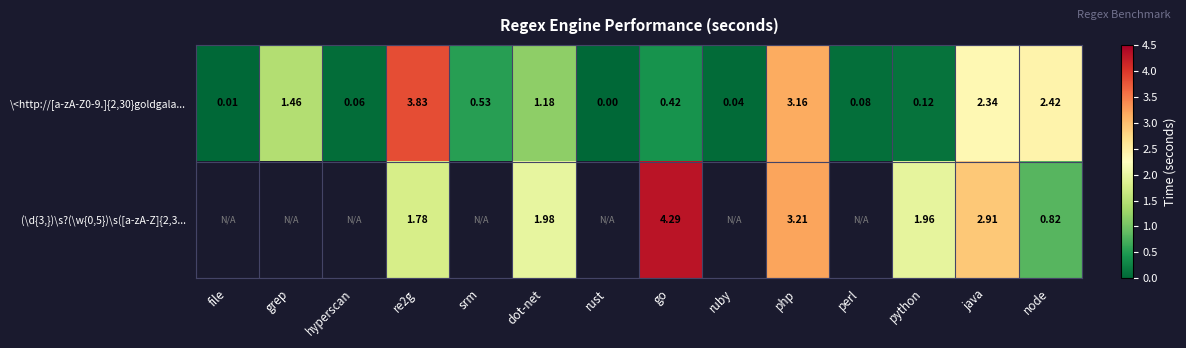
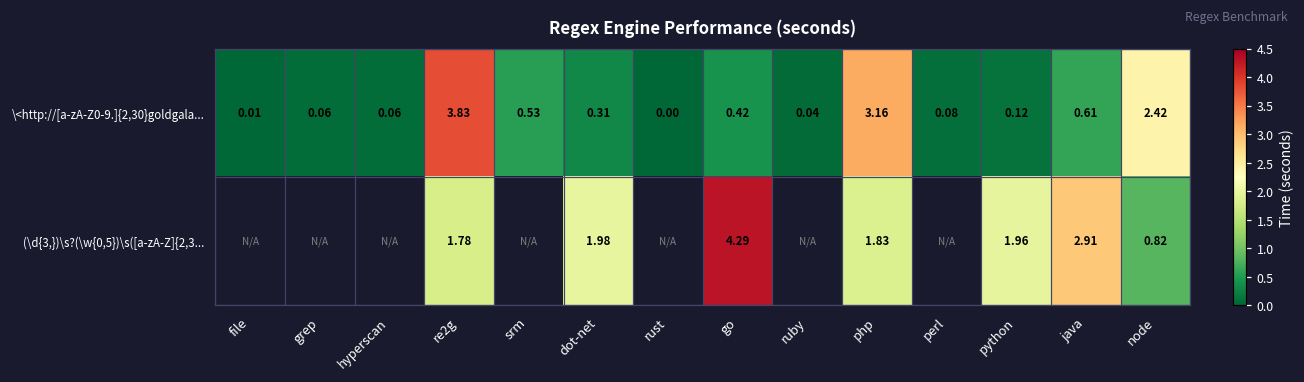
  {
    "\\<http://[a-zA-Z0-9.]{2,30}goldgala...": {
      "file": 0.01,
-     "grep": 1.46,
+     "grep": 0.06,
      "hyperscan": 0.06,
      "re2g": 3.83,
      "srm": 0.53,
-     "dot-net": 1.18,
+     "dot-net": 0.31,
      "rust": 0.00,
      "go": 0.42,
      "ruby": 0.04,
      "php": 3.16,
      "perl": 0.08,
      "python": 0.12,
-     "java": 2.34,
+     "java": 0.61,
      "node": 2.42
    },
    "(\\d{3,})\\s?(\\w{0,5})\\s([a-zA-Z]{2,3...": {
      "re2g": 1.78,
      "dot-net": 1.98,
      "go": 4.29,
-     "php": 3.21,
+     "php": 1.83,
      "python": 1.96,
      "java": 2.91,
      "node": 0.82
    }
  }
